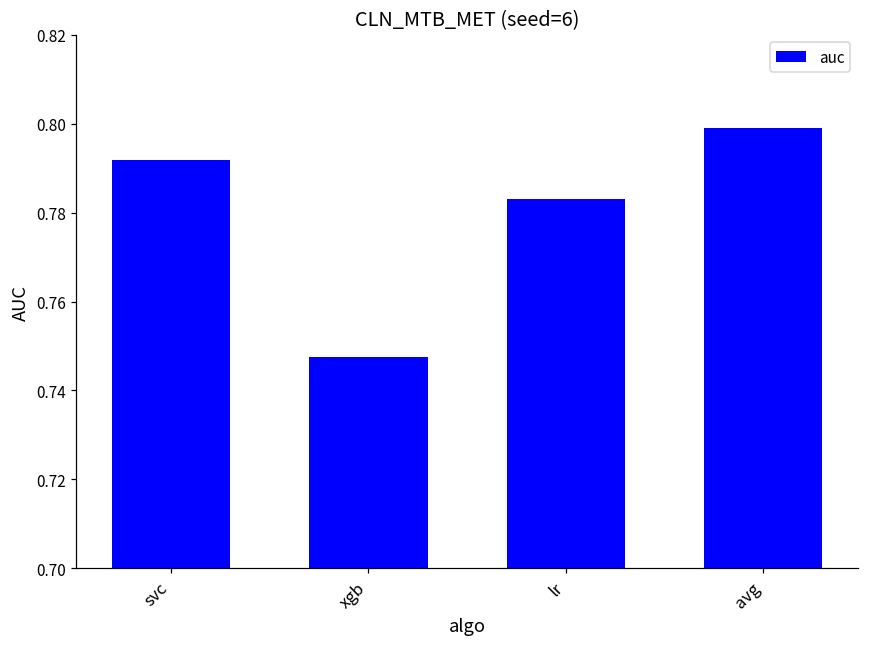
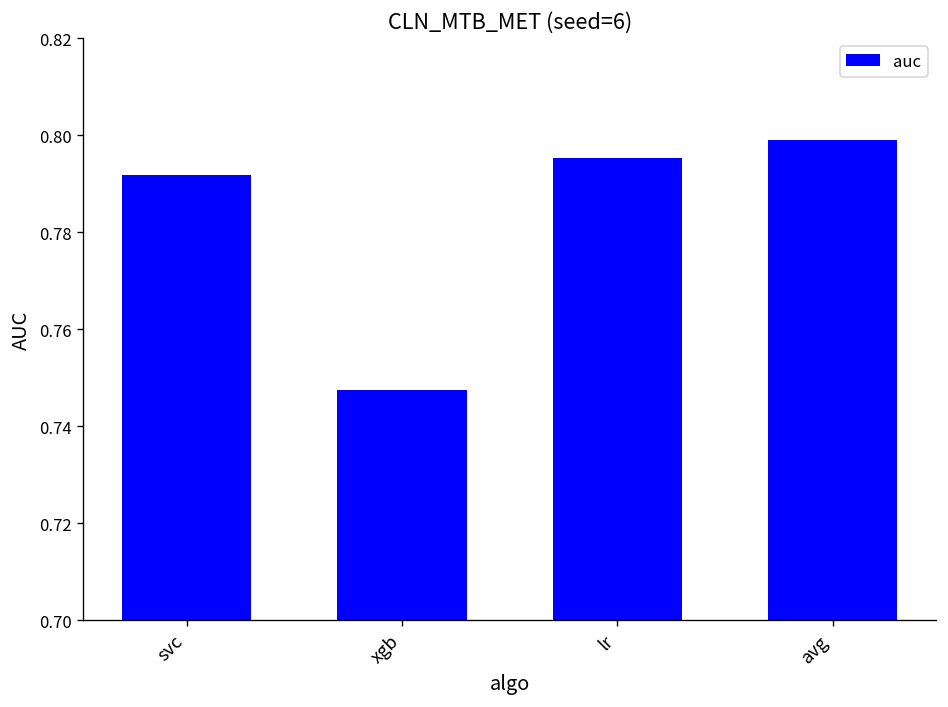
  {
    "svc": 0.792,
    "xgb": 0.747,
-   "lr": 0.783,
+   "lr": 0.795,
    "avg": 0.799
  }
